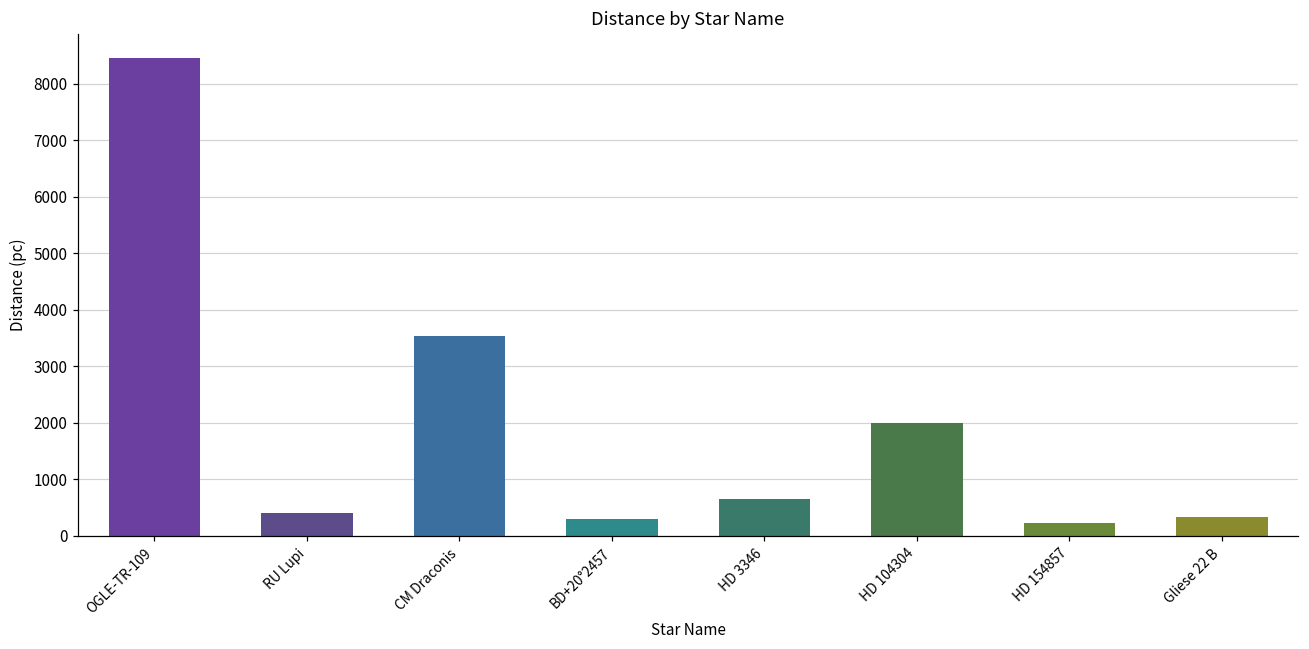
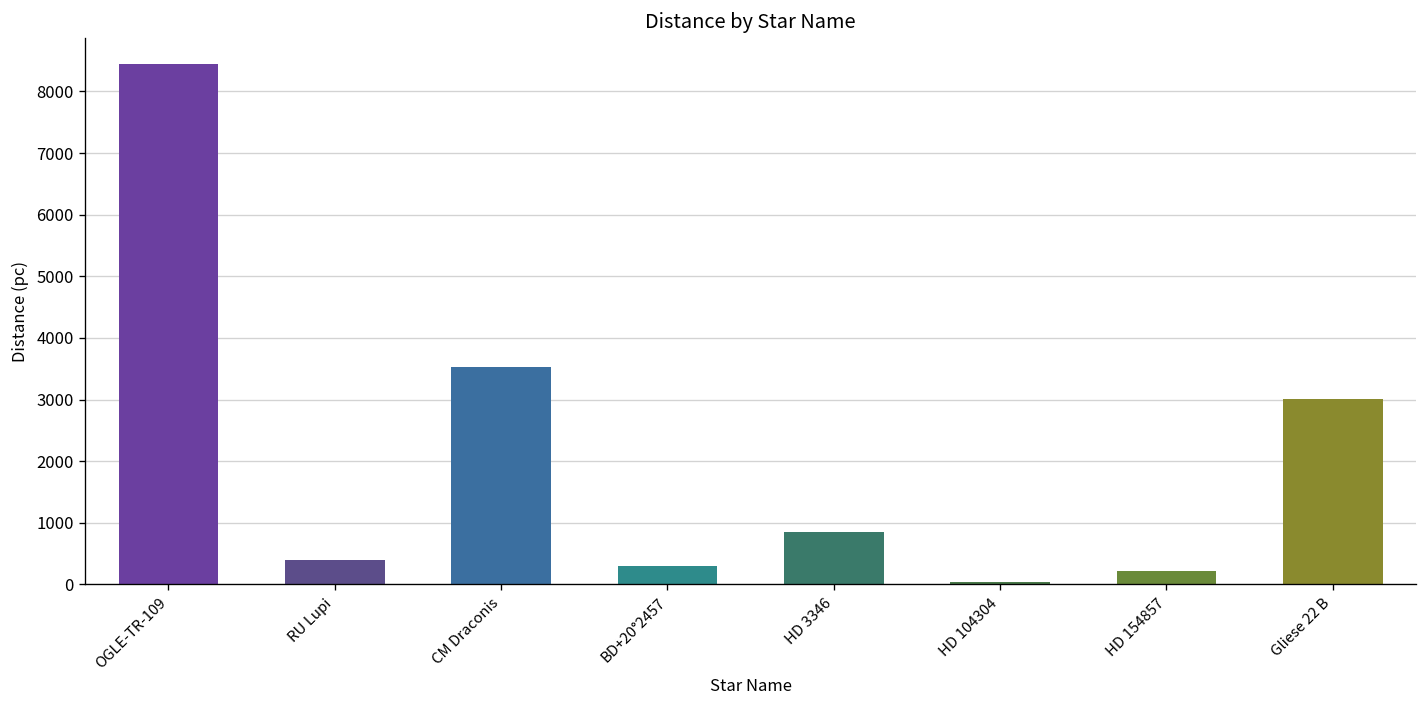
  {
    "OGLE-TR-109": 8500,
    "RU Lupi": 400,
    "CM Draconis": 3500,
    "BD+20°2457": 300,
-   "HD 3346": 700,
-   "HD 104304": 2000,
+   "HD 3346": 800,
+   "HD 104304": 0,
    "HD 154857": 200,
-   "Gliese 22 B": 300
+   "Gliese 22 B": 3000
  }
